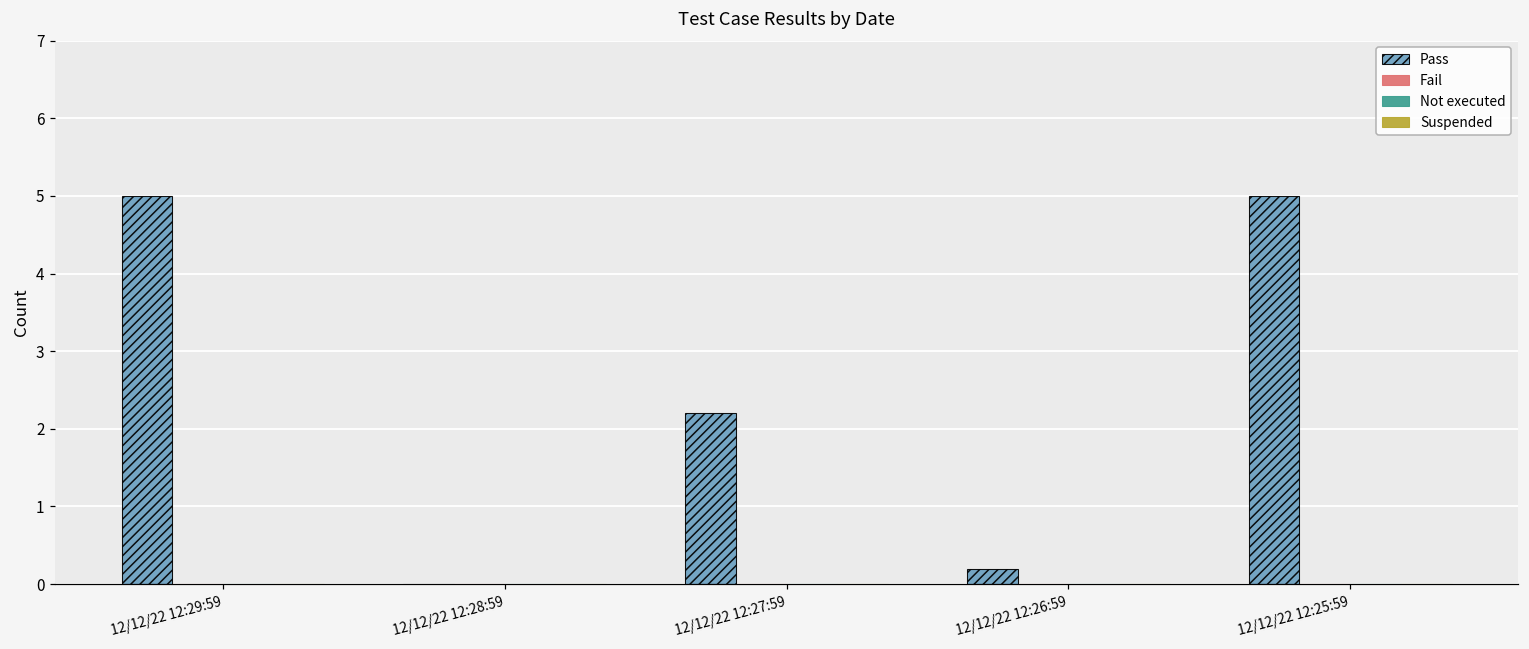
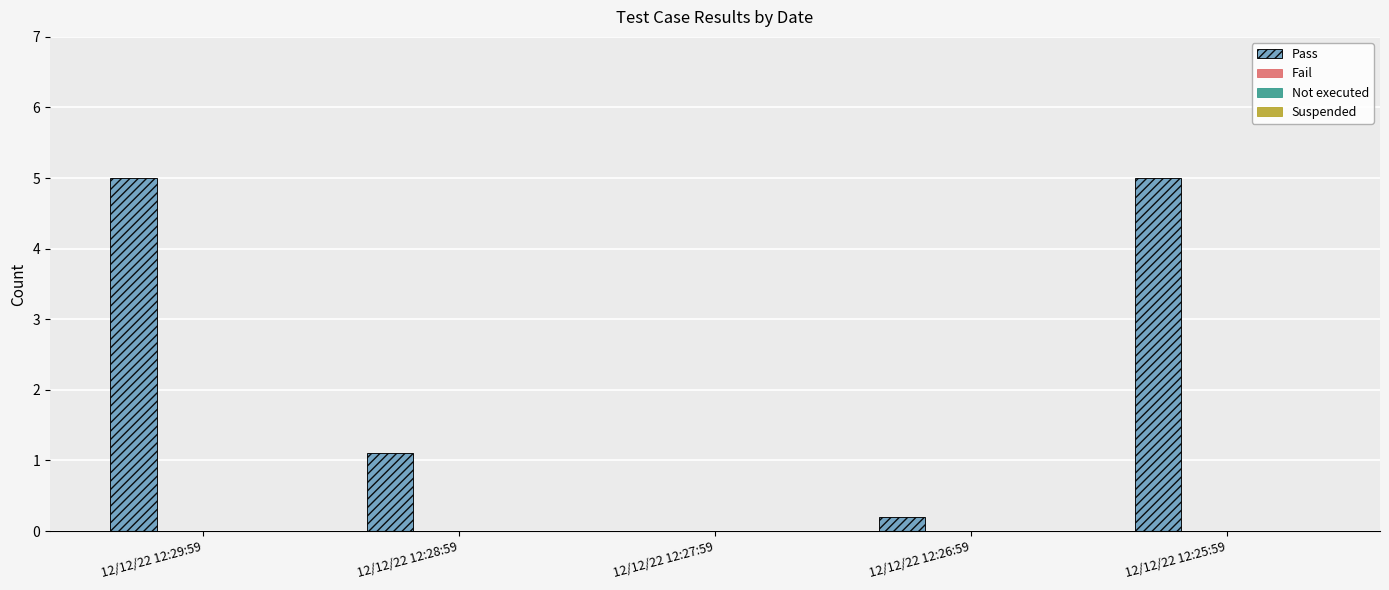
  {
    "Pass": {
      "12/12/22 12:29:59": 5.0,
-     "12/12/22 12:28:59": 0.0,
-     "12/12/22 12:27:59": 2.2,
+     "12/12/22 12:28:59": 1.1,
+     "12/12/22 12:27:59": 0.0,
      "12/12/22 12:26:59": 0.2,
      "12/12/22 12:25:59": 5.0
    },
    "Fail": {
      "12/12/22 12:29:59": 0.0,
      "12/12/22 12:28:59": 0.0,
      "12/12/22 12:27:59": 0.0,
      "12/12/22 12:26:59": 0.0,
      "12/12/22 12:25:59": 0.0
    },
    "Not executed": {
      "12/12/22 12:29:59": 0.0,
      "12/12/22 12:28:59": 0.0,
      "12/12/22 12:27:59": 0.0,
      "12/12/22 12:26:59": 0.0,
      "12/12/22 12:25:59": 0.0
    },
    "Suspended": {
      "12/12/22 12:29:59": 0.0,
      "12/12/22 12:28:59": 0.0,
      "12/12/22 12:27:59": 0.0,
      "12/12/22 12:26:59": 0.0,
      "12/12/22 12:25:59": 0.0
    }
  }
